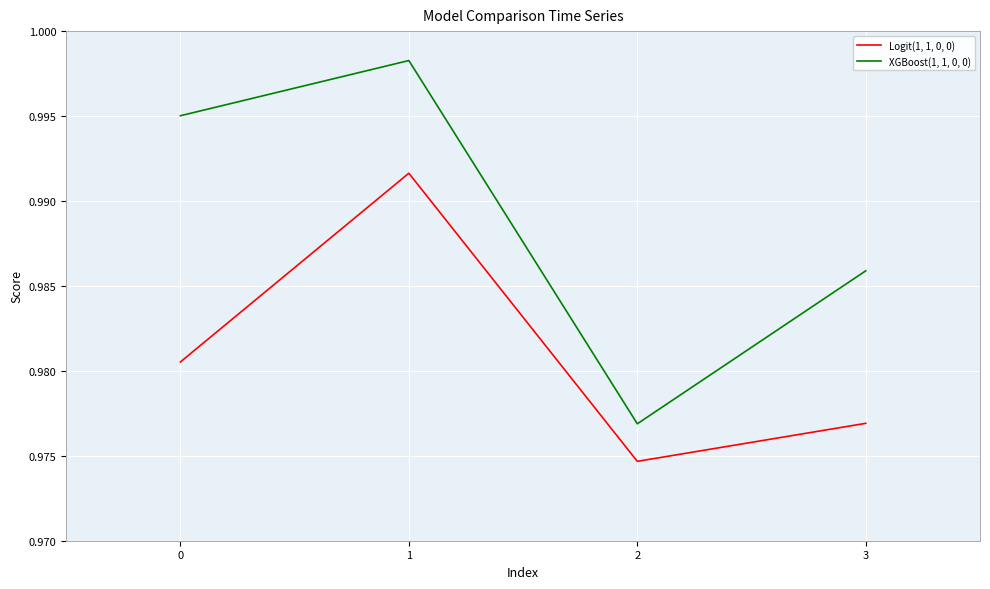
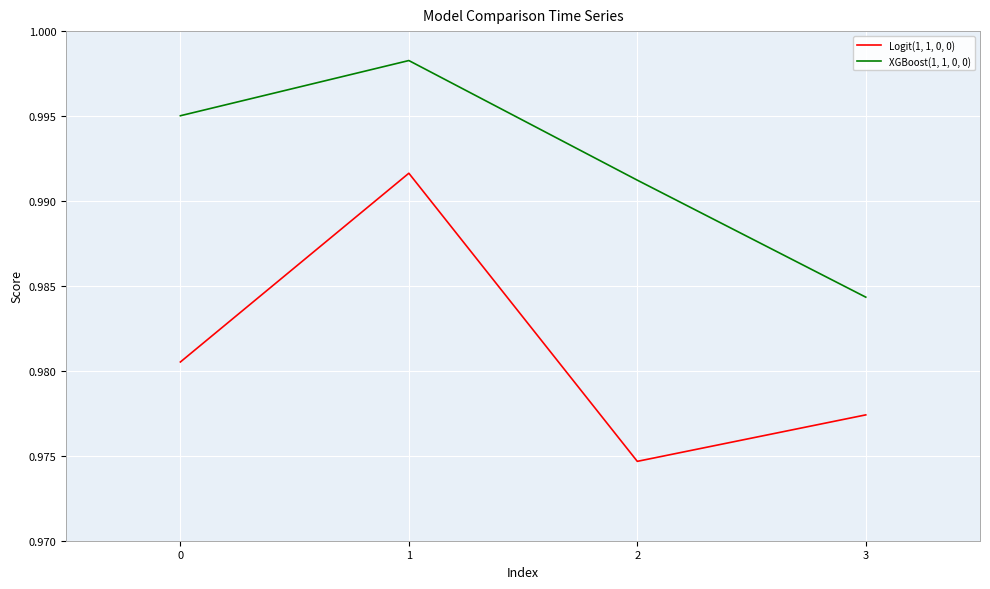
  {
    "Logit(1, 1, 0, 0)": {
      "0": 0.9805,
      "1": 0.9916,
      "2": 0.9747,
-     "3": 0.9769
+     "3": 0.9774
    },
    "XGBoost(1, 1, 0, 0)": {
      "0": 0.9950,
      "1": 0.9983,
-     "2": 0.9769,
-     "3": 0.9859
+     "2": 0.9912,
+     "3": 0.9843
    }
  }
